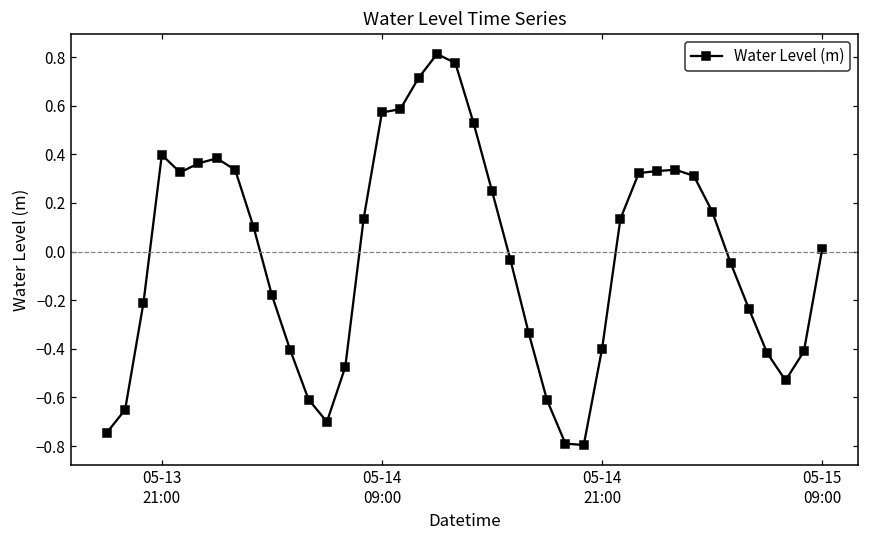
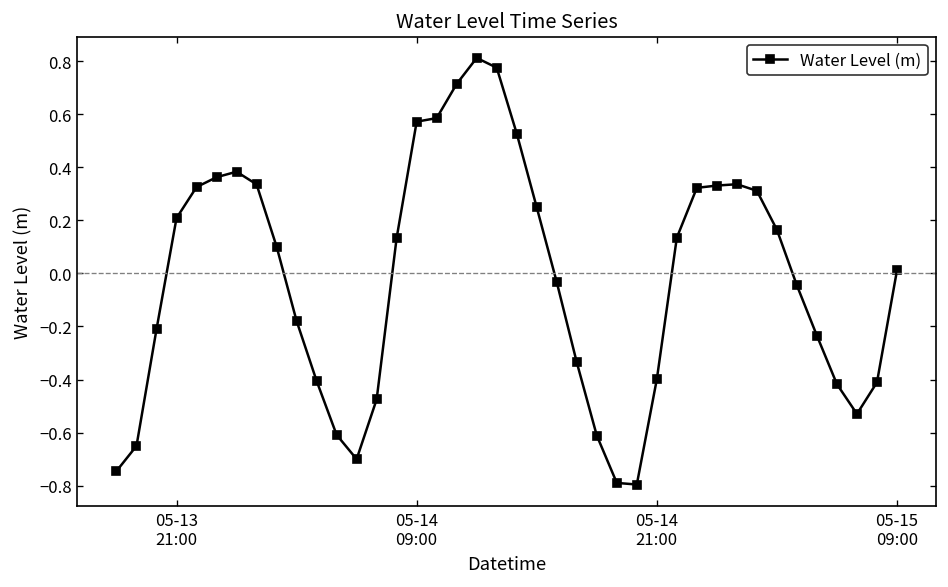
  {
-   "05-13 21:00": 0.40,
+   "05-13 21:00": 0.21,
    "05-14 09:00": 0.57,
    "05-14 21:00": -0.40,
    "05-15 09:00": 0.01
  }
